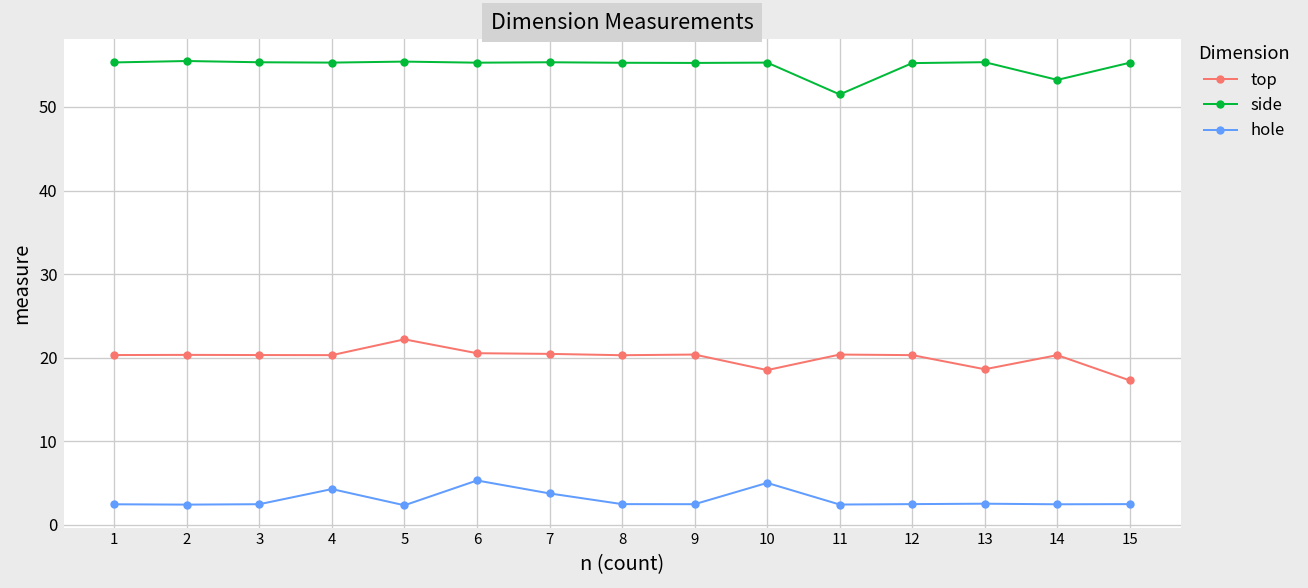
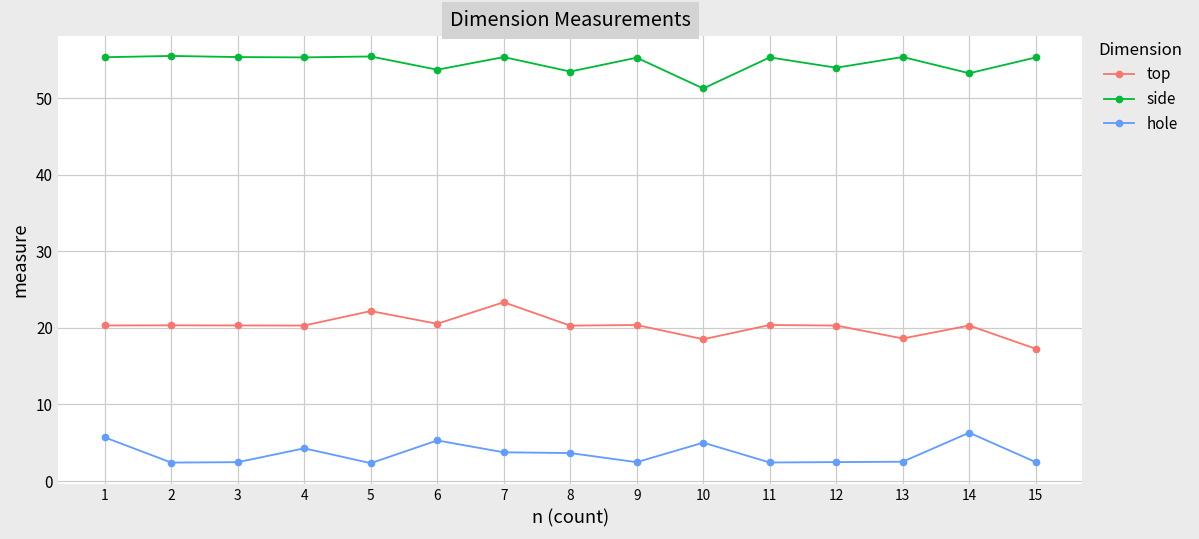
  {
    "top": {
      "1": 20,
      "2": 20,
      "3": 20,
      "4": 20,
      "5": 22,
      "6": 21,
-     "7": 20,
+     "7": 23,
      "8": 20,
      "9": 20,
      "10": 19,
      "11": 20,
      "12": 20,
      "13": 19,
      "14": 20,
      "15": 17
    },
    "side": {
      "1": 55,
      "2": 56,
      "3": 55,
      "4": 55,
      "5": 55,
-     "6": 55,
+     "6": 54,
      "7": 55,
-     "8": 55,
+     "8": 53,
      "9": 55,
-     "10": 55,
-     "11": 52,
-     "12": 55,
+     "10": 51,
+     "11": 55,
+     "12": 54,
      "13": 55,
      "14": 53,
      "15": 55
    },
    "hole": {
-     "1": 2,
+     "1": 6,
      "2": 2,
      "3": 2,
      "4": 4,
      "5": 2,
      "6": 5,
      "7": 4,
-     "8": 2,
+     "8": 4,
      "9": 2,
      "10": 5,
      "11": 2,
      "12": 2,
      "13": 3,
-     "14": 2,
+     "14": 6,
      "15": 2
    }
  }
